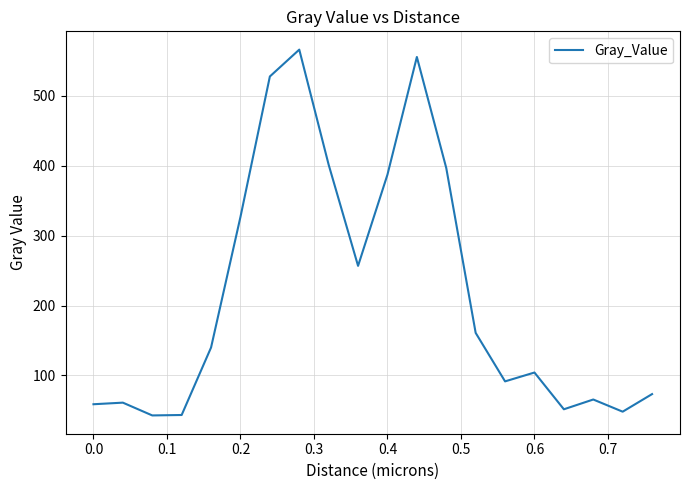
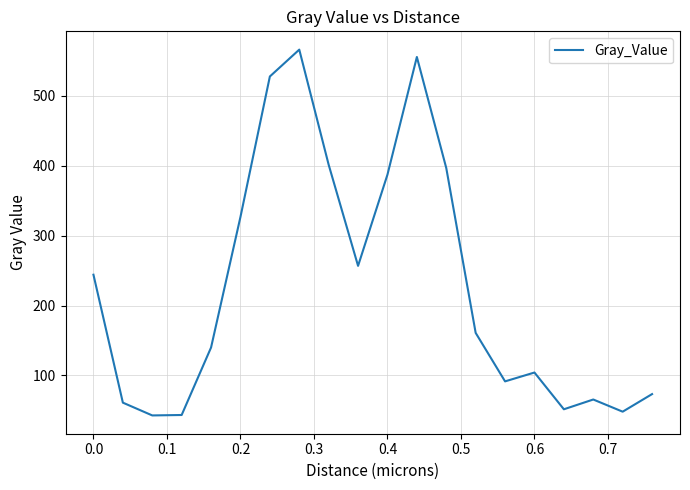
  {
-   "0.0": 60,
+   "0.0": 240,
    "0.2": 330,
    "0.4": 390,
    "0.6": 100
  }
